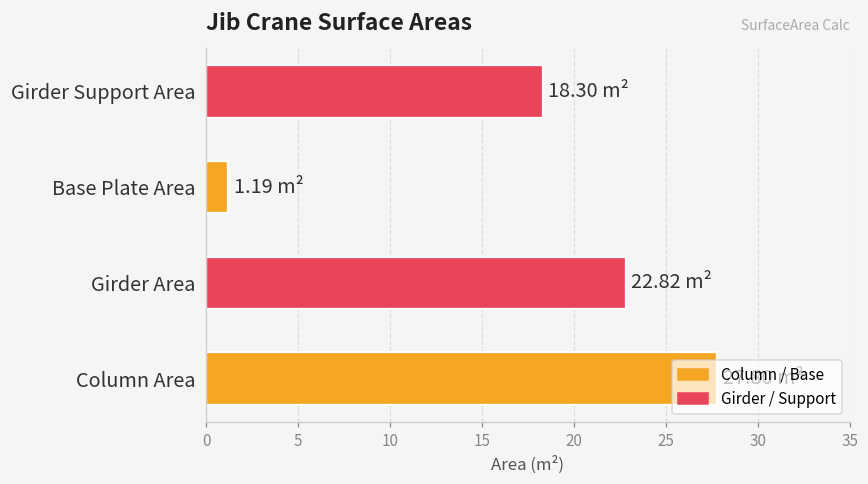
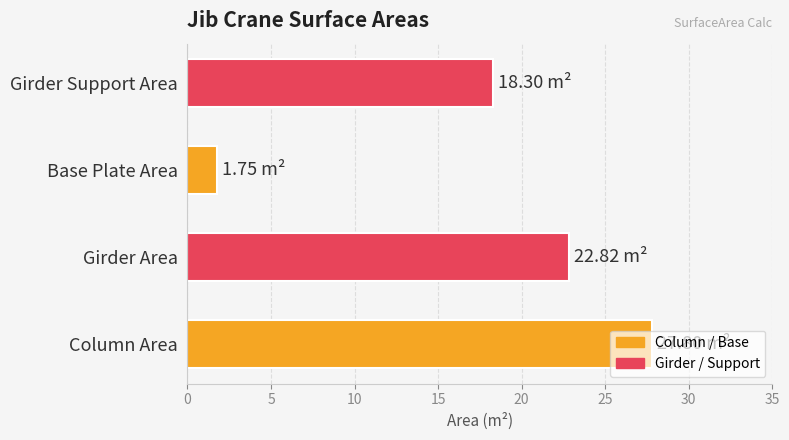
  {
    "Girder Support Area": 18.30,
-   "Base Plate Area": 1.19,
+   "Base Plate Area": 1.75,
    "Girder Area": 22.82
  }
